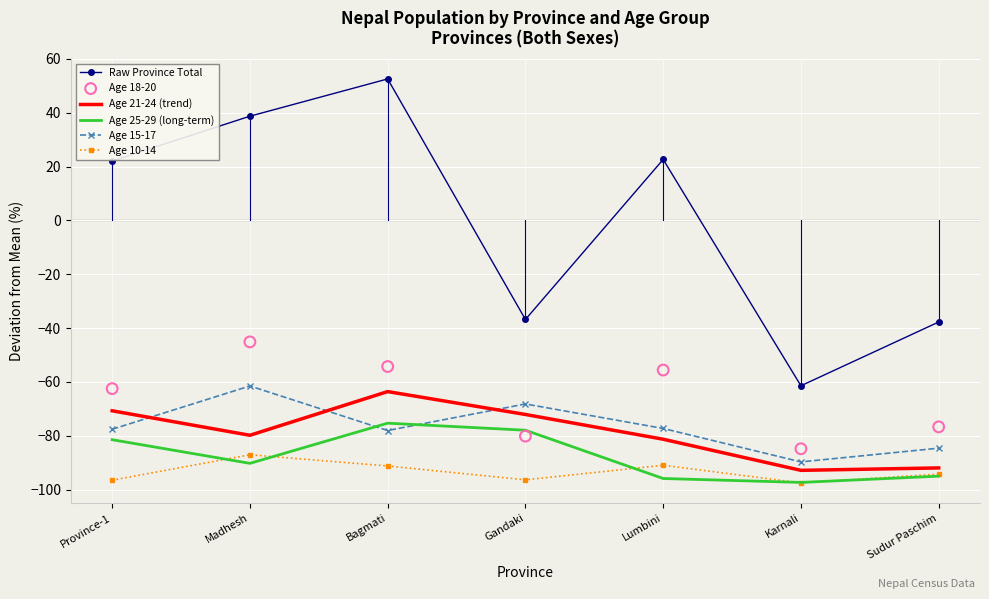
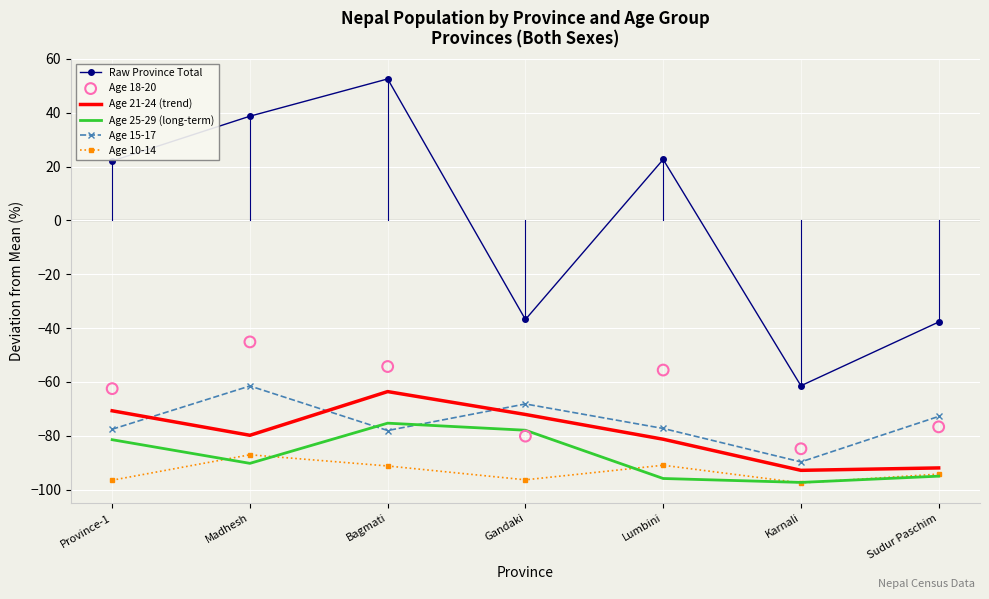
  {
    "Age 21-24 (trend)": {
      "Province-1": -71,
      "Madhesh": -80,
      "Bagmati": -64,
      "Gandaki": -72,
      "Lumbini": -81,
      "Karnali": -93,
      "Sudur Paschim": -92
    },
    "Age 25-29 (long-term)": {
      "Province-1": -81,
      "Madhesh": -90,
      "Bagmati": -75,
      "Gandaki": -78,
      "Lumbini": -96
    },
    "Age 15-17": {
      "Province-1": -78,
      "Madhesh": -62,
      "Bagmati": -78,
      "Gandaki": -68,
      "Lumbini": -77,
      "Karnali": -90,
-     "Sudur Paschim": -85
+     "Sudur Paschim": -73
    },
    "Age 10-14": {
      "Province-1": -97,
      "Madhesh": -87,
      "Bagmati": -91,
      "Gandaki": -96,
      "Lumbini": -91
    }
  }
